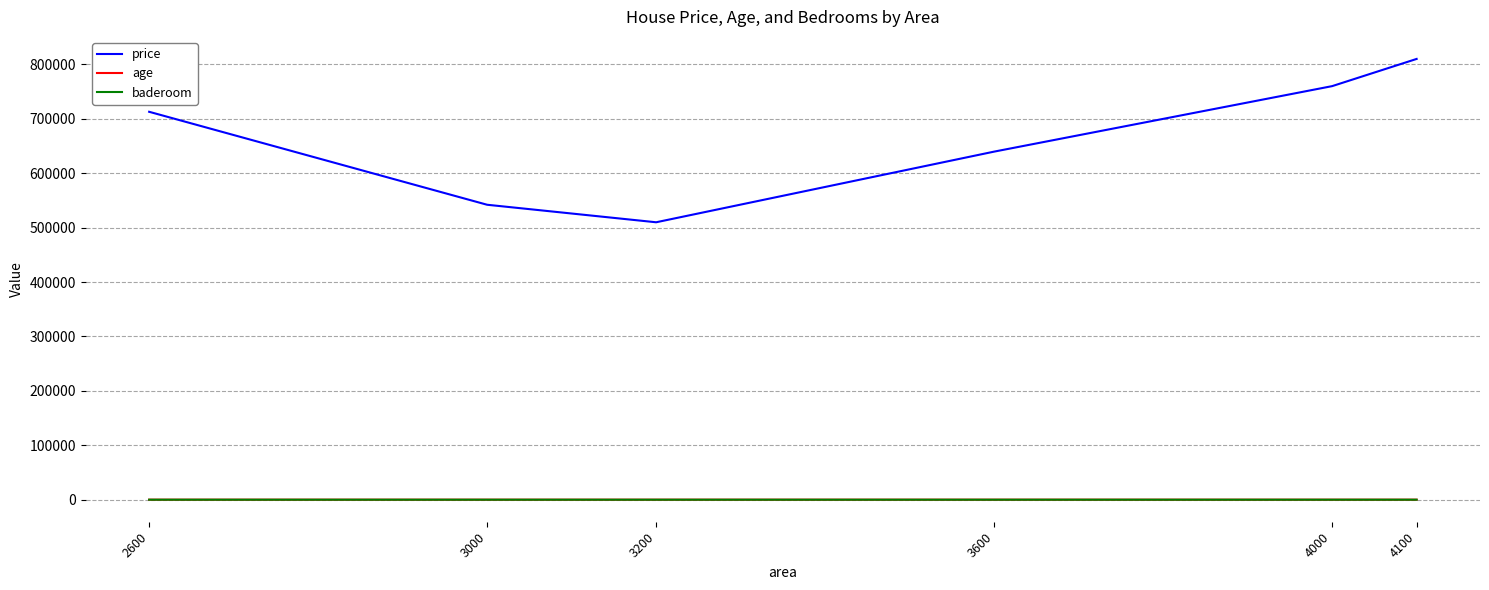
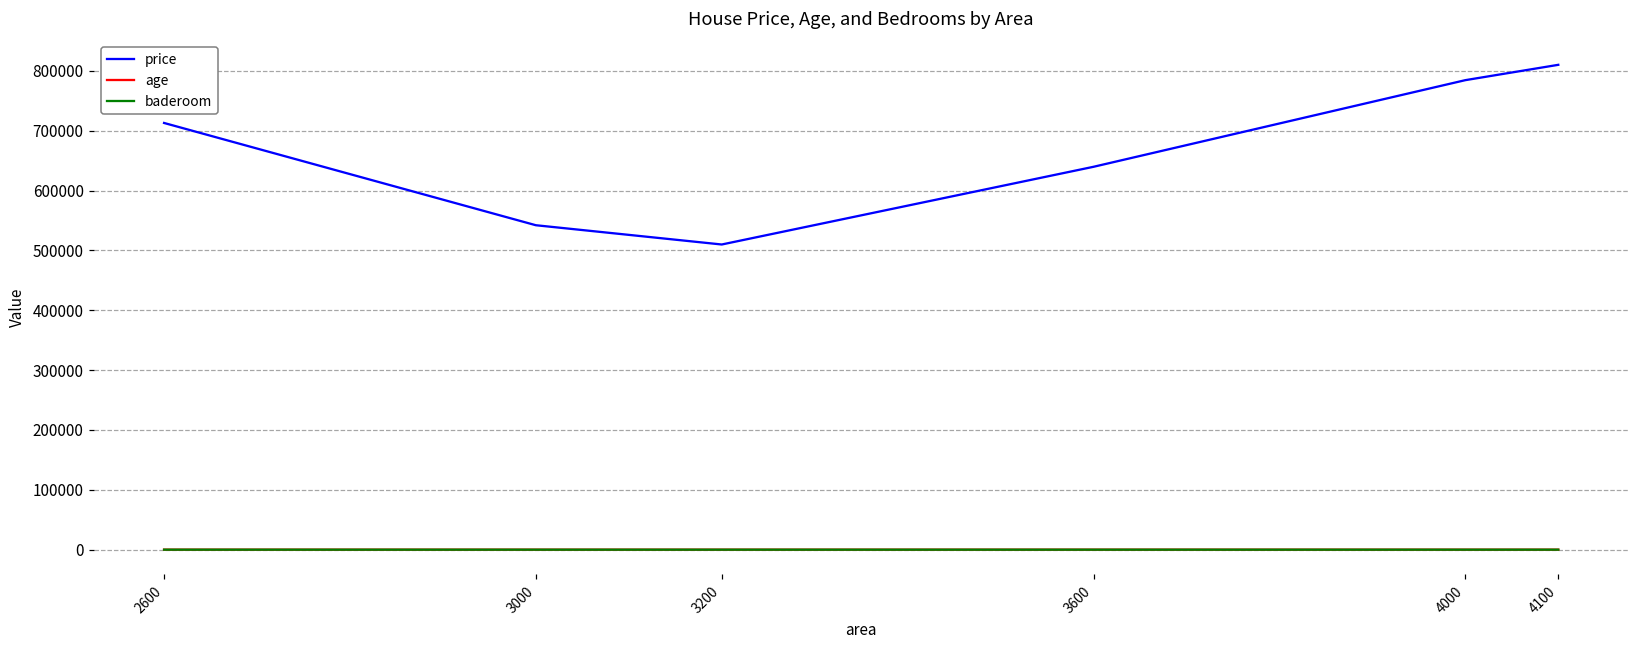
  {
    "price": {
      "2600": 710000,
      "3000": 540000,
      "3200": 510000,
      "3600": 640000,
-     "4000": 760000,
+     "4000": 780000,
      "4100": 810000
    },
    "baderoom": {
      "2600": 0,
      "3000": 0,
      "3200": 0,
      "3600": 0,
      "4000": 0,
      "4100": 0
    }
  }
